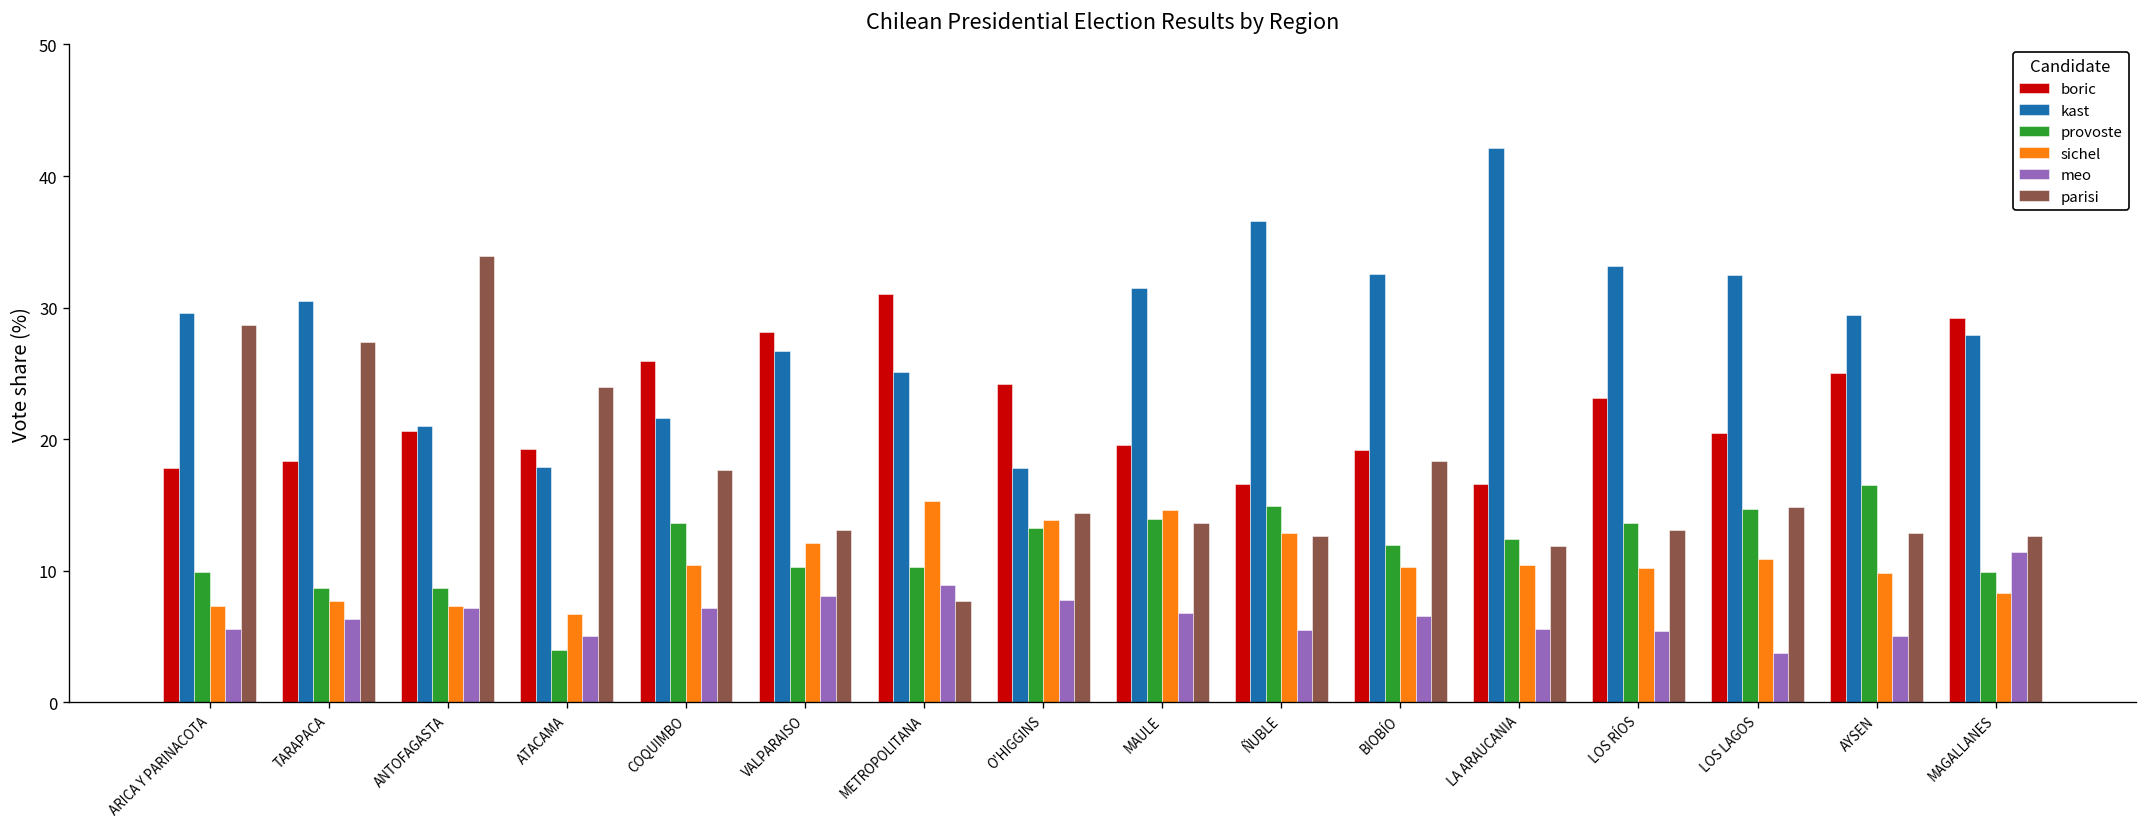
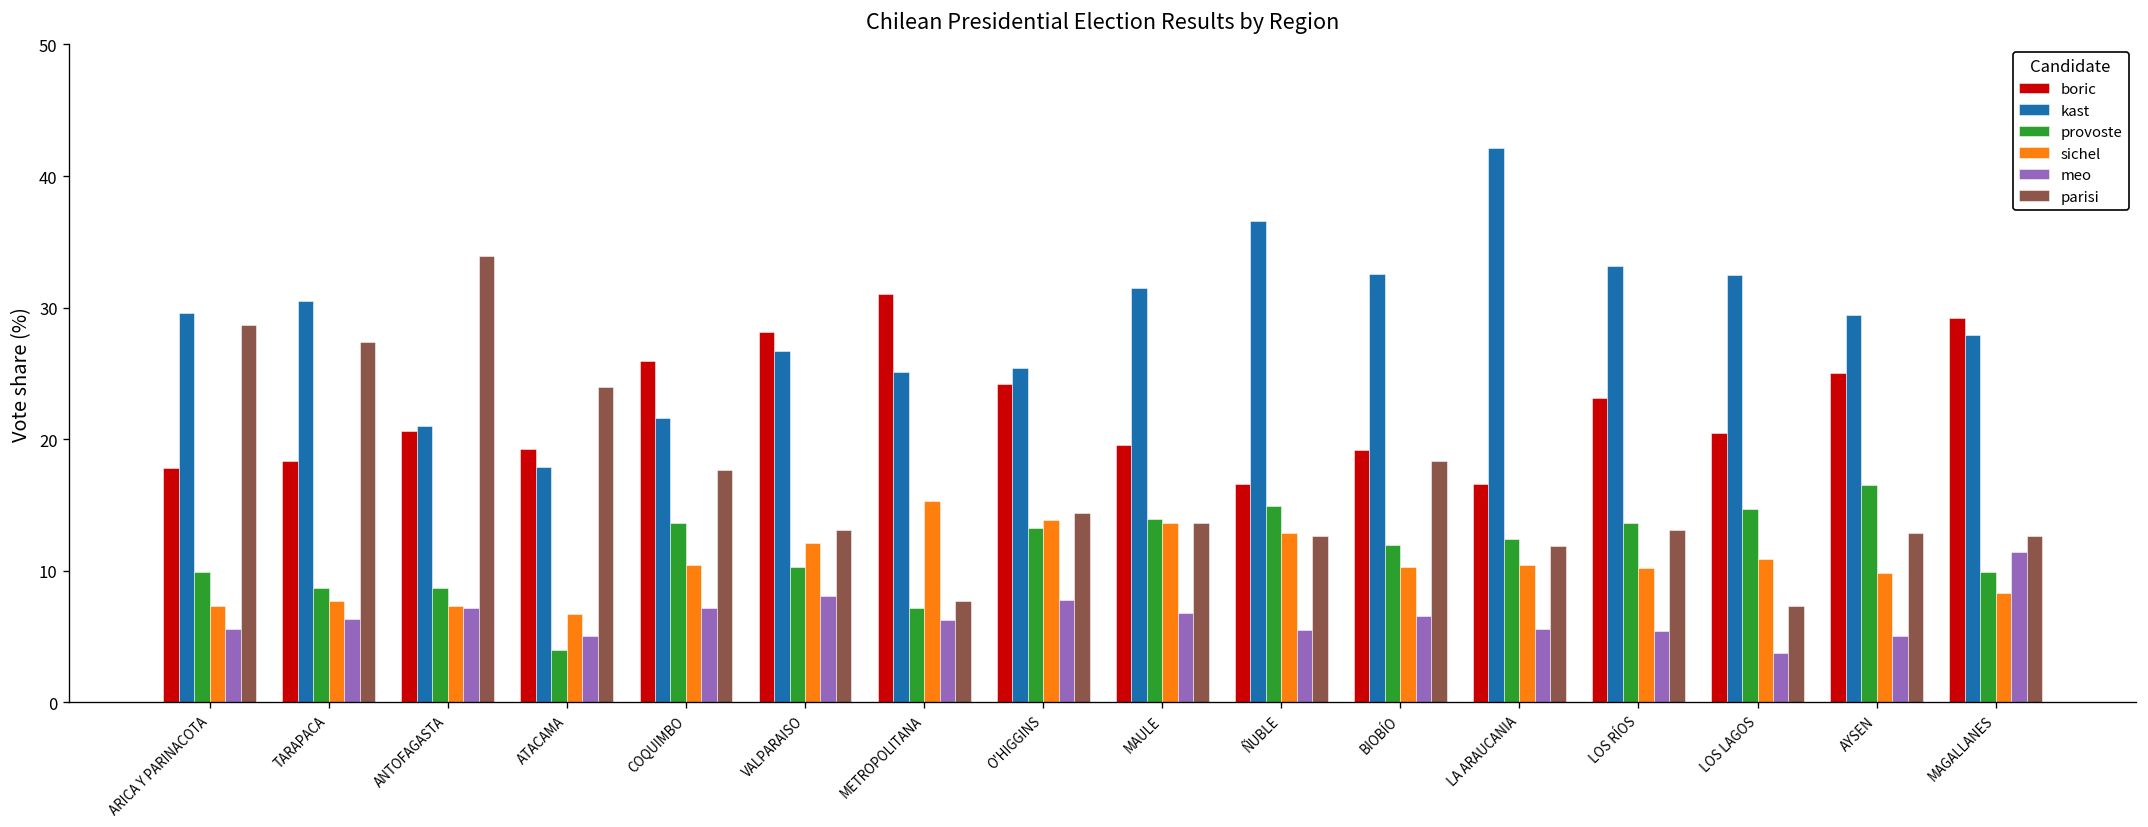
  {
    "boric": {
      "ARICA Y PARINACOTA": 17.8,
      "TARAPACA": 18.3,
      "ANTOFAGASTA": 20.6,
      "ATACAMA": 19.2,
      "COQUIMBO": 25.9,
      "VALPARAISO": 28.1,
      "METROPOLITANA": 31.0,
      "O'HIGGINS": 24.2,
      "MAULE": 19.6,
      "ÑUBLE": 16.6,
      "BIOBÍO": 19.2,
      "LA ARAUCANIA": 16.6,
      "LOS RÍOS": 23.2,
      "LOS LAGOS": 20.4,
      "AYSEN": 25.0,
      "MAGALLANES": 29.2
    },
    "kast": {
      "ARICA Y PARINACOTA": 29.6,
      "TARAPACA": 30.5,
      "ANTOFAGASTA": 21.0,
      "ATACAMA": 17.9,
      "COQUIMBO": 21.6,
      "VALPARAISO": 26.7,
      "METROPOLITANA": 25.1,
-     "O'HIGGINS": 17.8,
+     "O'HIGGINS": 25.4,
      "MAULE": 31.5,
      "ÑUBLE": 36.6,
      "BIOBÍO": 32.6,
      "LA ARAUCANIA": 42.2,
      "LOS RÍOS": 33.2,
      "LOS LAGOS": 32.5,
      "AYSEN": 29.5,
      "MAGALLANES": 27.9
    },
    "provoste": {
      "ARICA Y PARINACOTA": 9.9,
      "TARAPACA": 8.7,
      "ANTOFAGASTA": 8.7,
      "ATACAMA": 4.0,
      "COQUIMBO": 13.7,
      "VALPARAISO": 10.3,
-     "METROPOLITANA": 10.3,
+     "METROPOLITANA": 7.2,
      "O'HIGGINS": 13.3,
      "MAULE": 14.0,
      "ÑUBLE": 14.9,
      "BIOBÍO": 11.9,
      "LA ARAUCANIA": 12.4,
      "LOS RÍOS": 13.7,
      "LOS LAGOS": 14.7,
      "AYSEN": 16.5,
      "MAGALLANES": 9.9
    },
    "sichel": {
      "ARICA Y PARINACOTA": 7.3,
      "TARAPACA": 7.7,
      "ANTOFAGASTA": 7.3,
      "ATACAMA": 6.7,
      "COQUIMBO": 10.4,
      "VALPARAISO": 12.1,
      "METROPOLITANA": 15.3,
      "O'HIGGINS": 13.8,
-     "MAULE": 14.6,
+     "MAULE": 13.6,
      "ÑUBLE": 12.9,
      "BIOBÍO": 10.3,
      "LA ARAUCANIA": 10.4,
      "LOS RÍOS": 10.2,
      "LOS LAGOS": 10.9,
      "AYSEN": 9.8,
      "MAGALLANES": 8.3
    },
    "meo": {
      "ARICA Y PARINACOTA": 5.6,
      "TARAPACA": 6.3,
      "ANTOFAGASTA": 7.2,
      "ATACAMA": 5.0,
      "COQUIMBO": 7.1,
      "VALPARAISO": 8.0,
-     "METROPOLITANA": 8.9,
+     "METROPOLITANA": 6.3,
      "O'HIGGINS": 7.8,
      "MAULE": 6.8,
      "ÑUBLE": 5.5,
      "BIOBÍO": 6.6,
      "LA ARAUCANIA": 5.5,
      "LOS RÍOS": 5.4,
      "LOS LAGOS": 3.7,
      "AYSEN": 5.1,
      "MAGALLANES": 11.4
    },
    "parisi": {
      "ARICA Y PARINACOTA": 28.7,
      "TARAPACA": 27.4,
      "ANTOFAGASTA": 33.9,
      "ATACAMA": 24.0,
      "COQUIMBO": 17.7,
      "VALPARAISO": 13.1,
      "METROPOLITANA": 7.7,
      "O'HIGGINS": 14.4,
      "MAULE": 13.6,
      "ÑUBLE": 12.6,
      "BIOBÍO": 18.3,
      "LA ARAUCANIA": 11.9,
      "LOS RÍOS": 13.1,
-     "LOS LAGOS": 14.9,
+     "LOS LAGOS": 7.3,
      "AYSEN": 12.9,
      "MAGALLANES": 12.6
    }
  }
